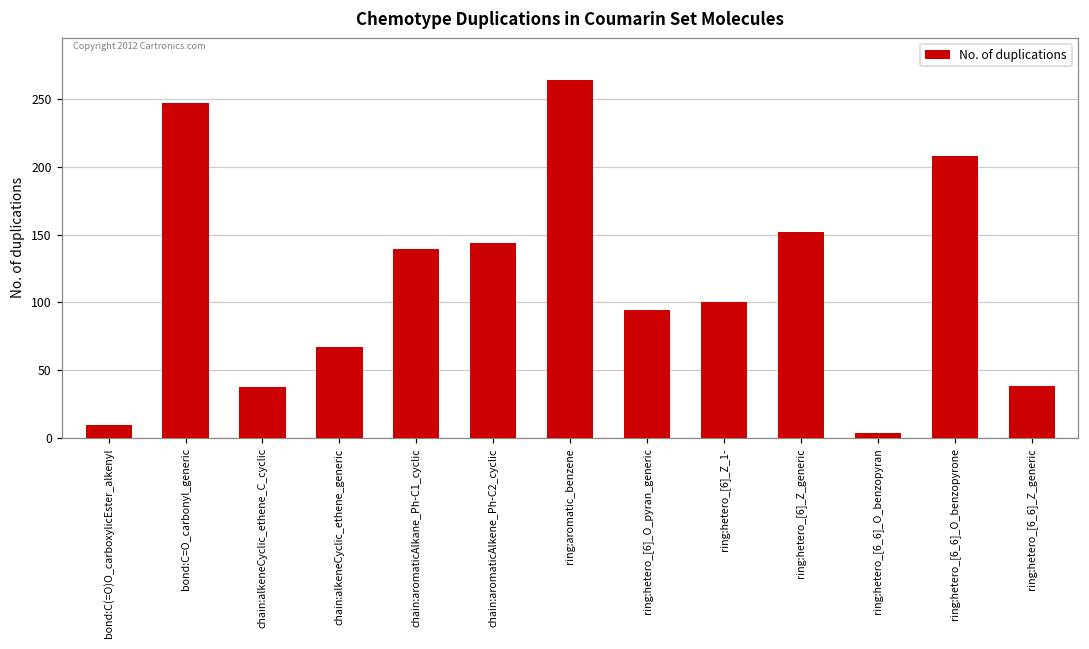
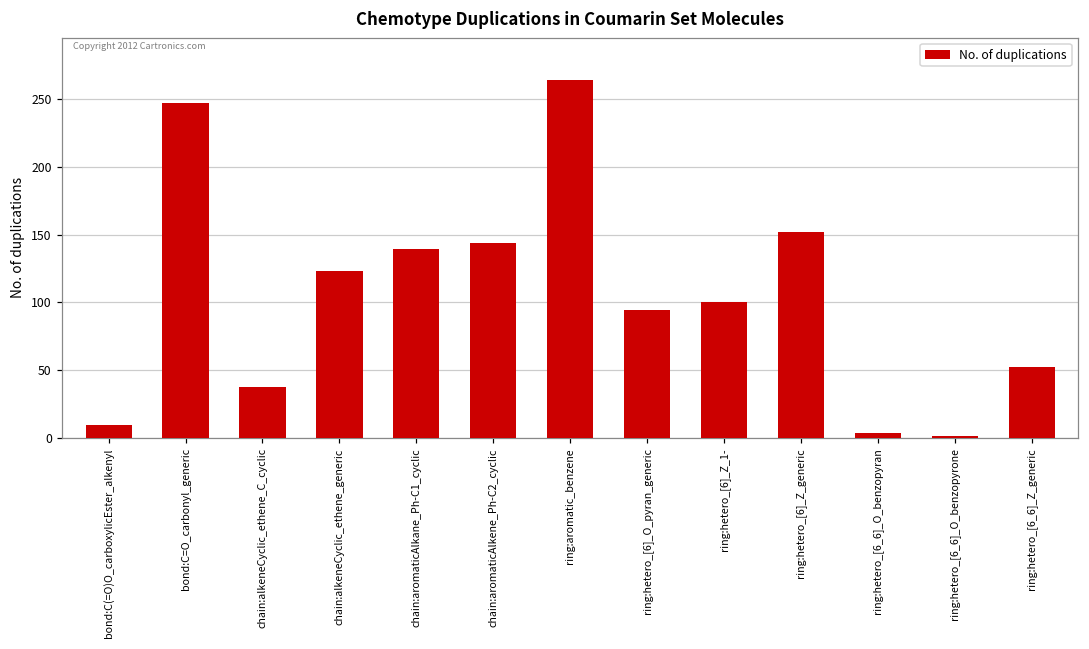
  {
    "bond:C(=O)O_carboxylicEster_alkenyl": 9,
    "bond:C=O_carbonyl_generic": 247,
    "chain:alkeneCyclic_ethene_C_cyclic": 37,
-   "chain:alkeneCyclic_ethene_generic": 67,
+   "chain:alkeneCyclic_ethene_generic": 123,
    "chain:aromaticAlkane_Ph-C1_cyclic": 139,
    "chain:aromaticAlkene_Ph-C2_cyclic": 144,
    "ring:aromatic_benzene": 264,
    "ring:hetero_[6]_O_pyran_generic": 94,
    "ring:hetero_[6]_Z_1-": 100,
    "ring:hetero_[6]_Z_generic": 152,
    "ring:hetero_[6_6]_O_benzopyran": 3,
-   "ring:hetero_[6_6]_O_benzopyrone": 208,
-   "ring:hetero_[6_6]_Z_generic": 38
+   "ring:hetero_[6_6]_O_benzopyrone": 1,
+   "ring:hetero_[6_6]_Z_generic": 52
  }
